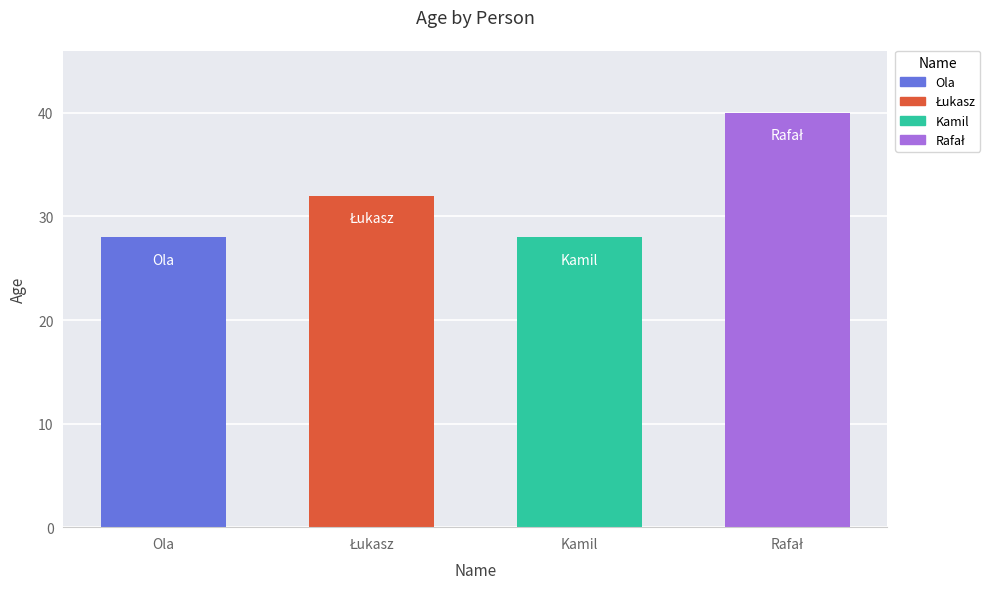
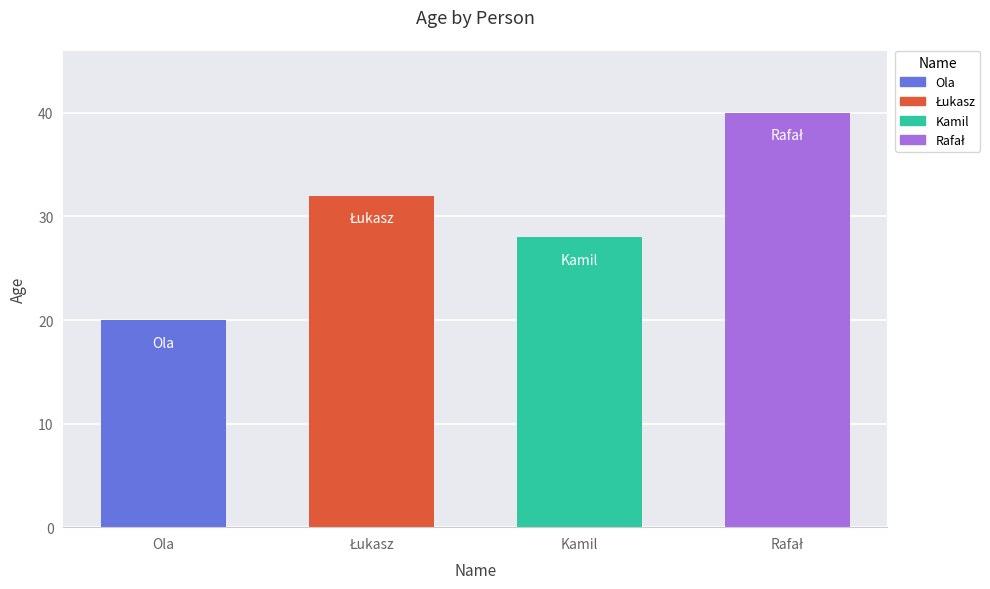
  {
-   "Ola": 28,
+   "Ola": 20,
    "Łukasz": 32,
    "Kamil": 28,
    "Rafał": 40
  }
